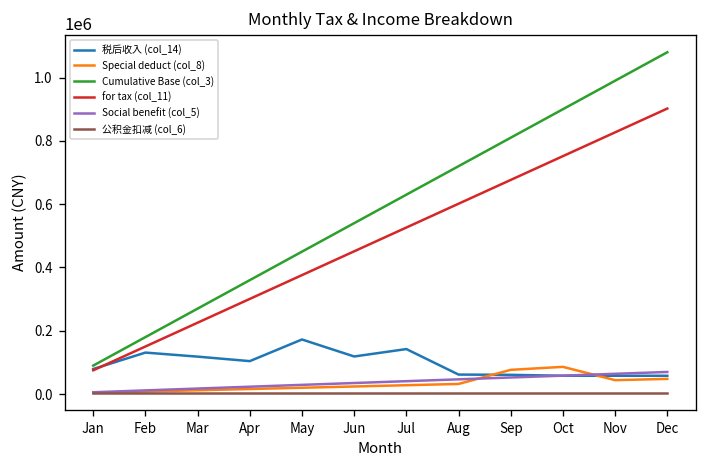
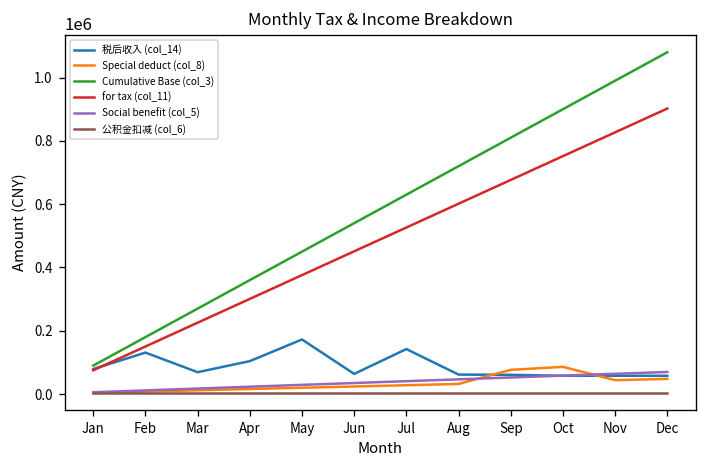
  {
    "税后收入 (col_14)": {
      "Feb": 130000,
-     "Mar": 120000,
+     "Mar": 70000,
      "Apr": 100000,
      "May": 170000,
-     "Jun": 120000,
+     "Jun": 60000,
      "Jul": 140000,
      "Aug": 60000,
      "Dec": 60000
    },
    "Special deduct (col_8)": {
      "Jun": 20000,
      "Jul": 30000,
      "Aug": 30000,
      "Sep": 80000,
      "Oct": 90000,
      "Nov": 40000,
      "Dec": 50000
    },
    "Cumulative Base (col_3)": {
      "Jan": 90000,
      "Feb": 180000,
      "Mar": 270000,
      "Apr": 360000,
      "May": 450000,
      "Jun": 540000,
      "Jul": 630000,
      "Aug": 720000,
      "Sep": 810000,
      "Oct": 900000,
      "Nov": 990000,
      "Dec": 1080000
    },
    "for tax (col_11)": {
      "Feb": 150000,
      "Mar": 230000,
      "Apr": 300000,
      "May": 380000,
      "Jun": 450000,
      "Jul": 530000,
      "Aug": 600000,
      "Sep": 680000,
      "Oct": 750000,
      "Nov": 830000,
      "Dec": 900000
    },
    "Social benefit (col_5)": {
      "Jun": 30000,
      "Jul": 40000,
      "Aug": 50000,
      "Dec": 70000
    },
    "公积金扣减 (col_6)": {
      "Apr": 0,
      "May": 0,
      "Jun": 0,
      "Jul": 0,
      "Aug": 0,
      "Sep": 0,
      "Oct": 0,
      "Nov": 0,
      "Dec": 0
    }
  }
